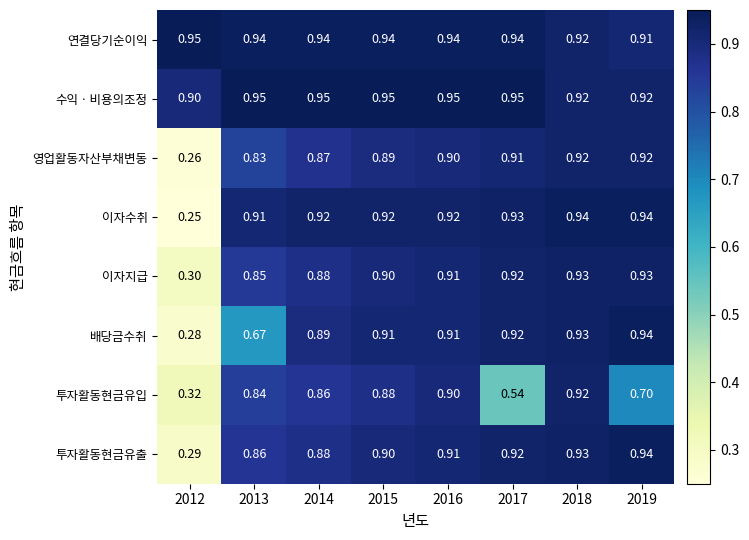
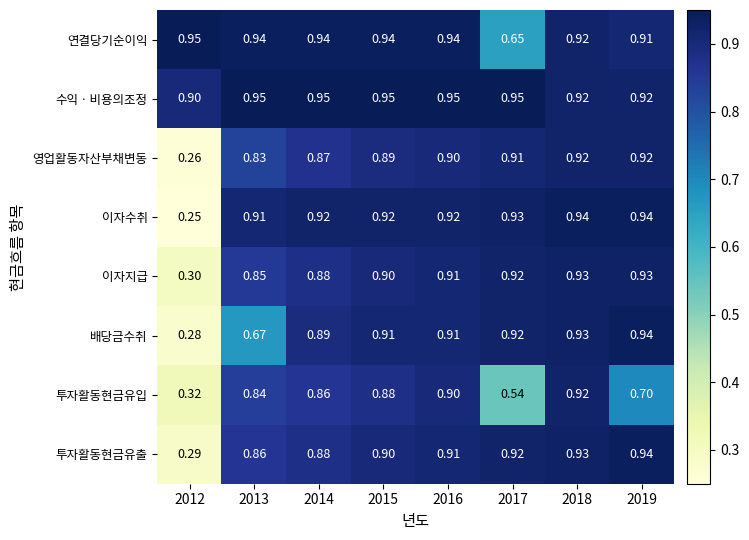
  {
    "연결당기순이익": {
      "2012": 0.95,
      "2013": 0.94,
      "2014": 0.94,
      "2015": 0.94,
      "2016": 0.94,
-     "2017": 0.94,
+     "2017": 0.65,
      "2018": 0.92,
      "2019": 0.91
    },
    "수익ㆍ비용의조정": {
      "2012": 0.90,
      "2013": 0.95,
      "2014": 0.95,
      "2015": 0.95,
      "2016": 0.95,
      "2017": 0.95,
      "2018": 0.92,
      "2019": 0.92
    },
    "영업활동자산부채변동": {
      "2012": 0.26,
      "2013": 0.83,
      "2014": 0.87,
      "2015": 0.89,
      "2016": 0.90,
      "2017": 0.91,
      "2018": 0.92,
      "2019": 0.92
    },
    "이자수취": {
      "2012": 0.25,
      "2013": 0.91,
      "2014": 0.92,
      "2015": 0.92,
      "2016": 0.92,
      "2017": 0.93,
      "2018": 0.94,
      "2019": 0.94
    },
    "이자지급": {
      "2012": 0.30,
      "2013": 0.85,
      "2014": 0.88,
      "2015": 0.90,
      "2016": 0.91,
      "2017": 0.92,
      "2018": 0.93,
      "2019": 0.93
    },
    "배당금수취": {
      "2012": 0.28,
      "2013": 0.67,
      "2014": 0.89,
      "2015": 0.91,
      "2016": 0.91,
      "2017": 0.92,
      "2018": 0.93,
      "2019": 0.94
    },
    "투자활동현금유입": {
      "2012": 0.32,
      "2013": 0.84,
      "2014": 0.86,
      "2015": 0.88,
      "2016": 0.90,
      "2017": 0.54,
      "2018": 0.92,
      "2019": 0.70
    },
    "투자활동현금유출": {
      "2012": 0.29,
      "2013": 0.86,
      "2014": 0.88,
      "2015": 0.90,
      "2016": 0.91,
      "2017": 0.92,
      "2018": 0.93,
      "2019": 0.94
    }
  }
